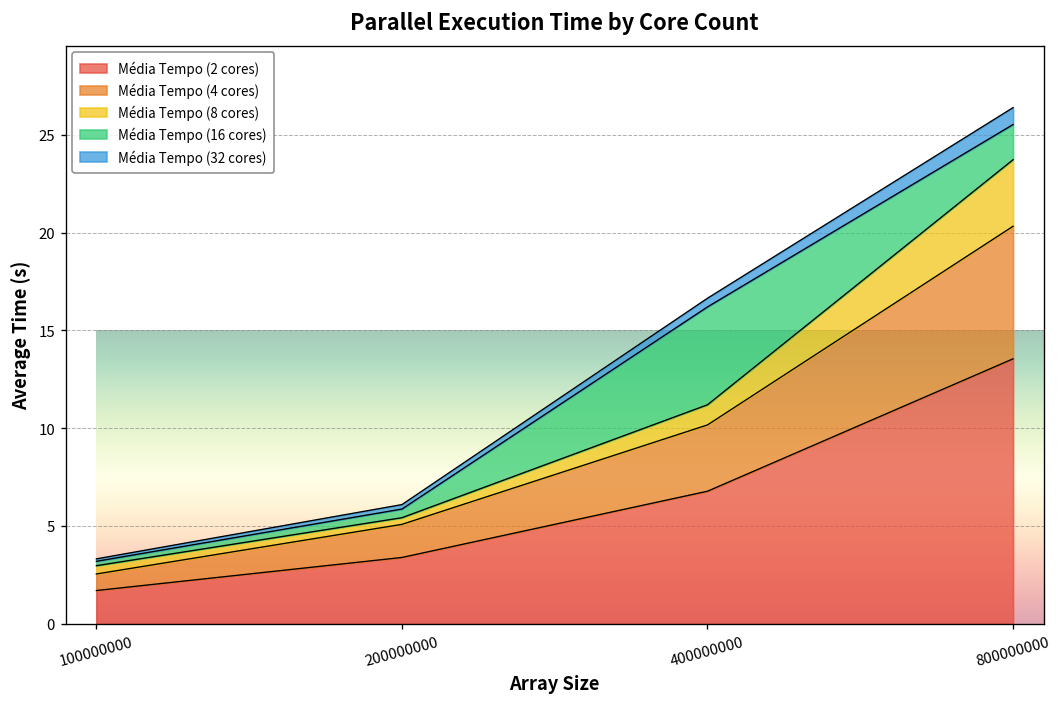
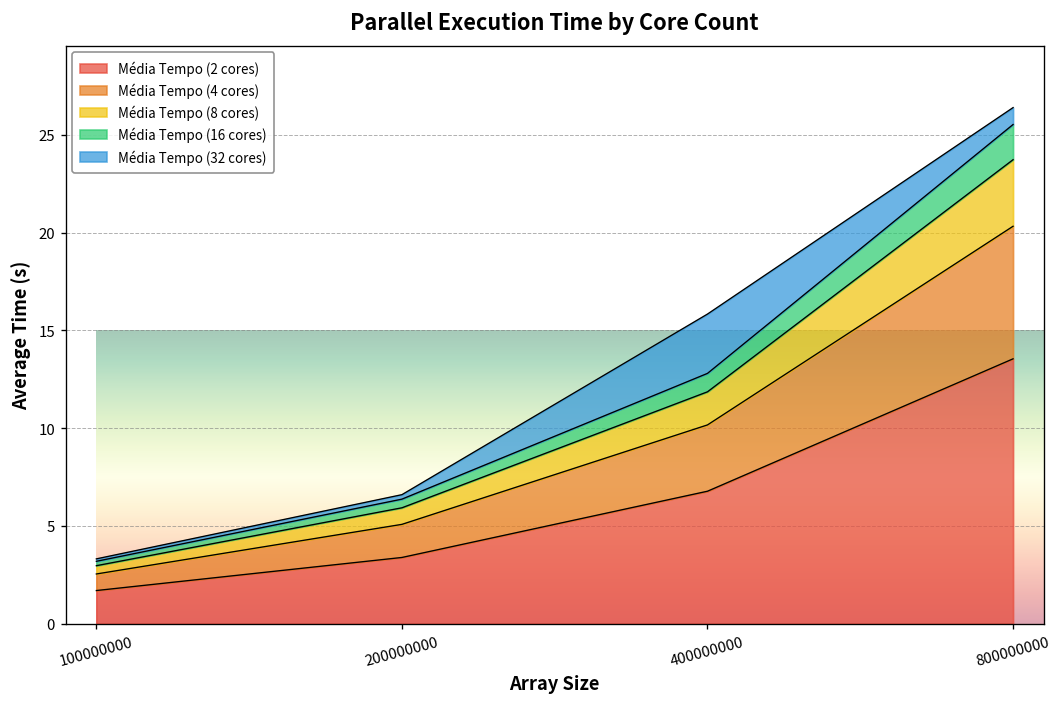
  {
    "Média Tempo (8 cores)": {
      "100000000": 0.4,
-     "200000000": 0.3,
-     "400000000": 1.0,
+     "200000000": 0.8,
+     "400000000": 1.7,
      "800000000": 3.4
    },
    "Média Tempo (16 cores)": {
      "200000000": 0.4,
-     "400000000": 5.0,
+     "400000000": 0.9,
      "800000000": 1.8
    },
    "Média Tempo (32 cores)": {
      "200000000": 0.2,
-     "400000000": 0.4,
+     "400000000": 3.0,
      "800000000": 0.9
    }
  }
